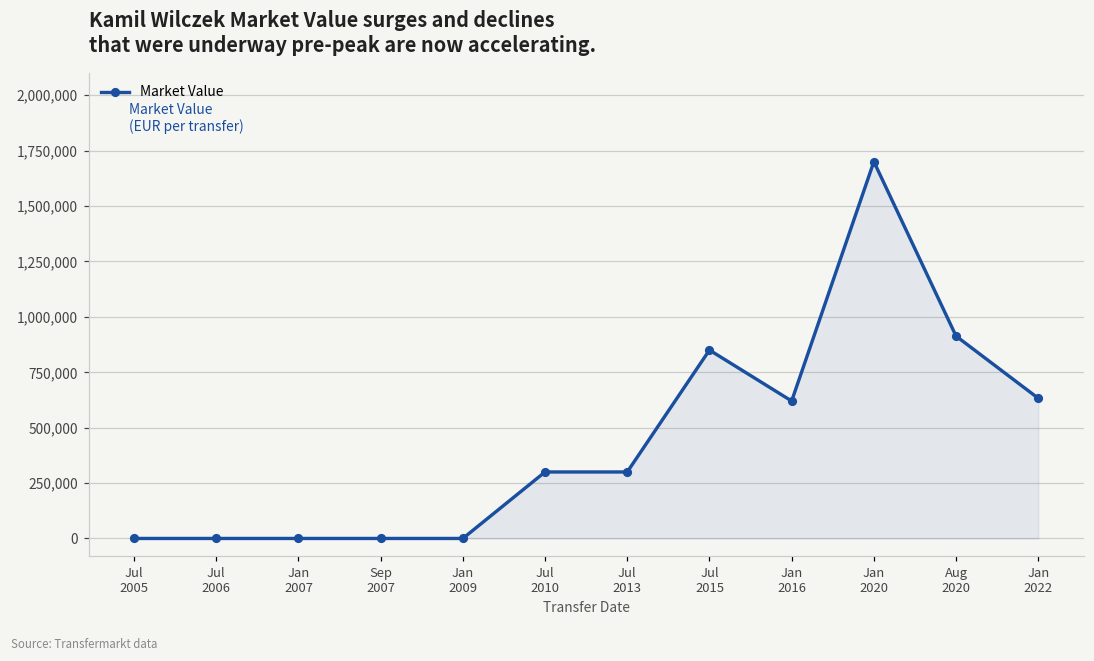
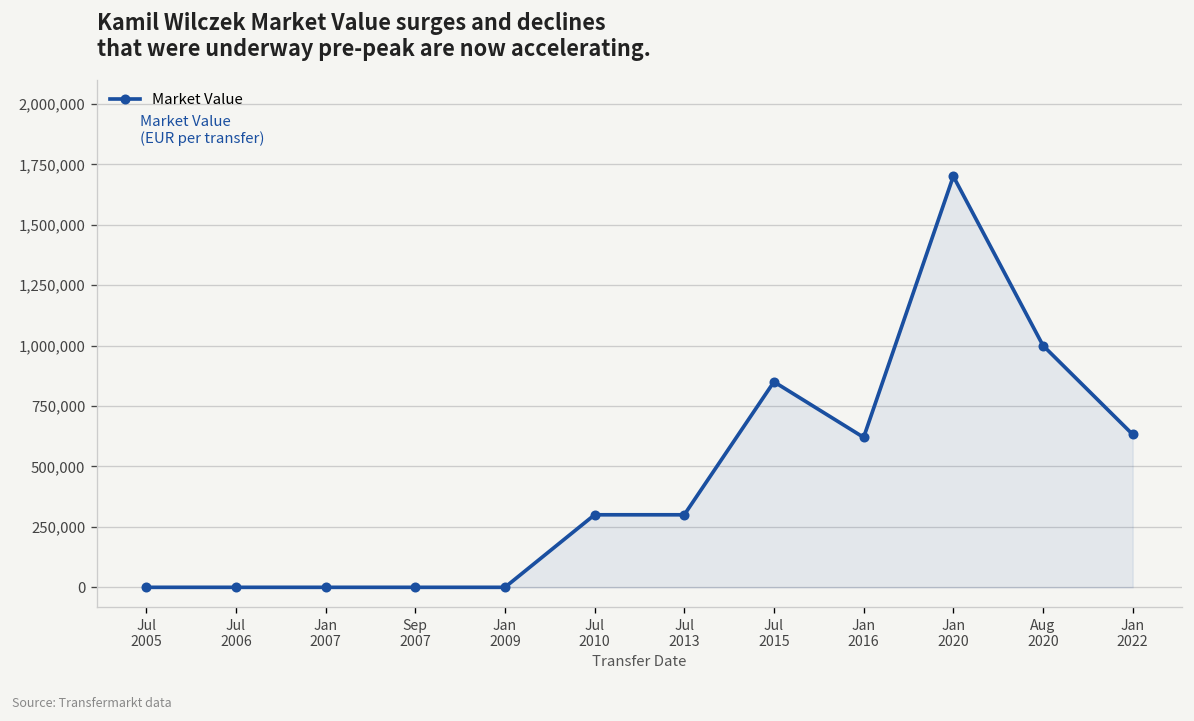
  {
    "Jul 2005": "0",
    "Jul 2006": "0",
    "Jan 2007": "0",
    "Sep 2007": "0",
    "Jan 2009": "0",
    "Jul 2010": "300,000",
    "Jul 2013": "300,000",
    "Jul 2015": "850,000",
    "Jan 2016": "620,000",
    "Jan 2020": "1,700,000",
-   "Aug 2020": "910,000",
+   "Aug 2020": "1,000,000",
    "Jan 2022": "630,000"
  }
